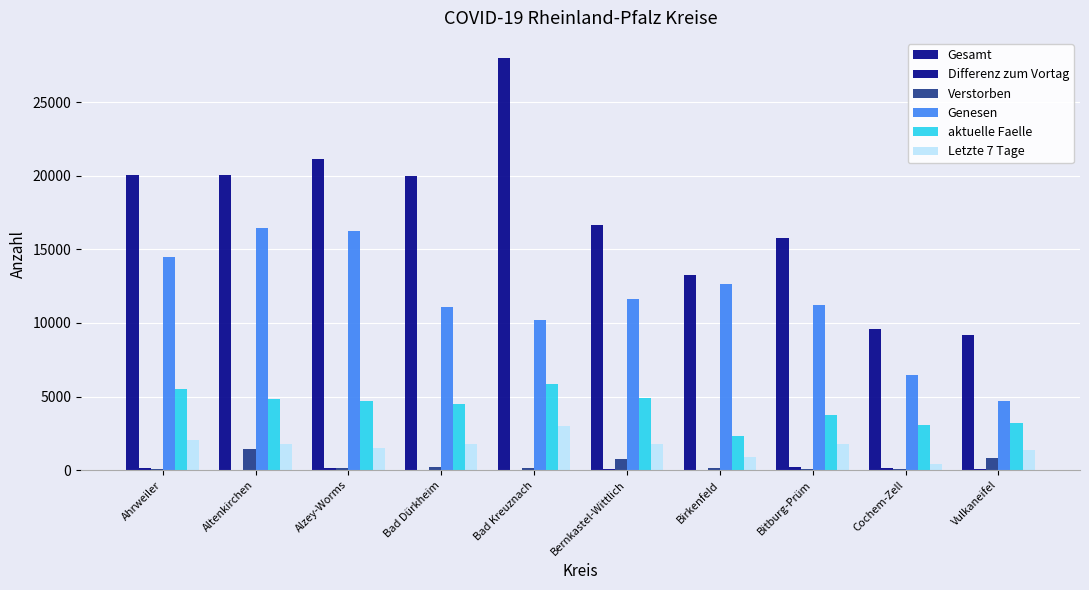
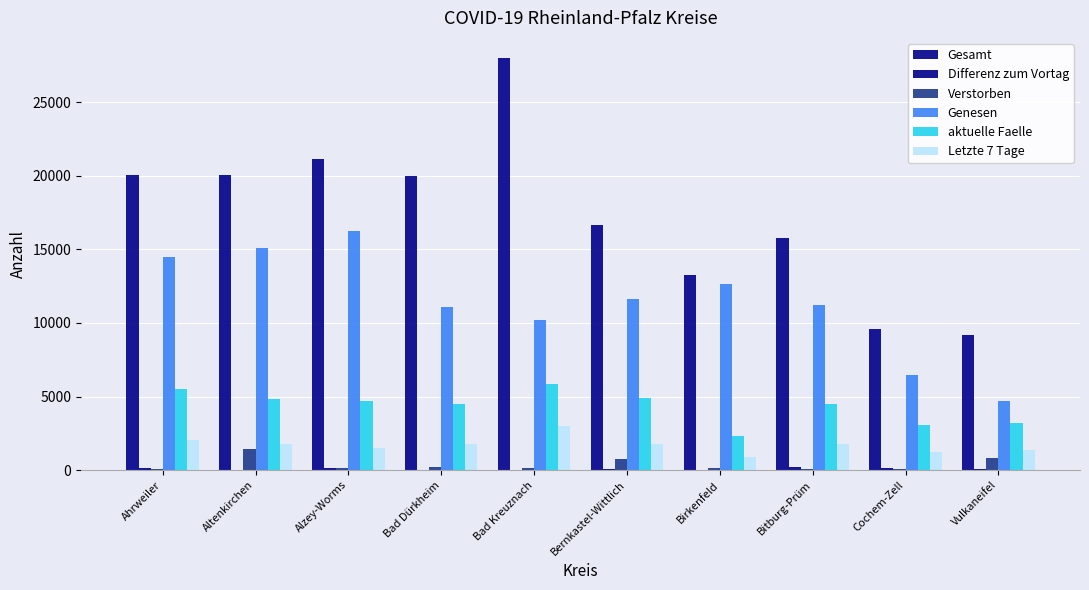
  {
    "Verstorben": {
      "Altenkirchen": 1400,
      "Alzey-Worms": 200,
      "Bad Dürkheim": 200,
      "Bernkastel-Wittlich": 700,
      "Vulkaneifel": 800
    },
    "Genesen": {
      "Ahrweiler": 14400,
-     "Altenkirchen": 16400,
+     "Altenkirchen": 15100,
      "Alzey-Worms": 16300,
      "Bad Dürkheim": 11100,
      "Bad Kreuznach": 10200,
      "Bernkastel-Wittlich": 11600,
      "Birkenfeld": 12700,
      "Bitburg-Prüm": 11200,
      "Cochem-Zell": 6400,
      "Vulkaneifel": 4700
    },
    "aktuelle Faelle": {
      "Ahrweiler": 5500,
      "Altenkirchen": 4800,
      "Alzey-Worms": 4700,
      "Bad Dürkheim": 4500,
      "Bad Kreuznach": 5800,
      "Bernkastel-Wittlich": 4900,
      "Birkenfeld": 2300,
-     "Bitburg-Prüm": 3800,
+     "Bitburg-Prüm": 4500,
      "Cochem-Zell": 3100,
      "Vulkaneifel": 3200
    },
    "Letzte 7 Tage": {
      "Ahrweiler": 2000,
      "Altenkirchen": 1800,
      "Alzey-Worms": 1500,
      "Bad Dürkheim": 1800,
      "Bad Kreuznach": 3000,
      "Bernkastel-Wittlich": 1800,
      "Birkenfeld": 900,
      "Bitburg-Prüm": 1800,
-     "Cochem-Zell": 400,
+     "Cochem-Zell": 1200,
      "Vulkaneifel": 1400
    }
  }
